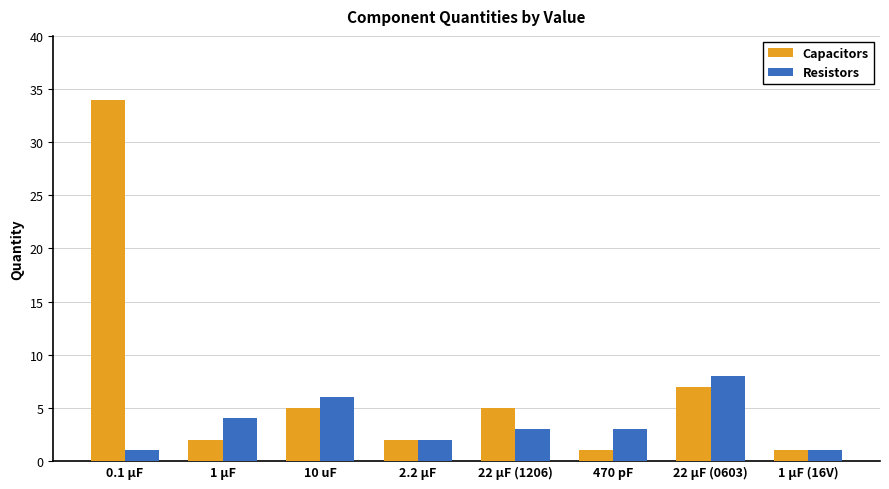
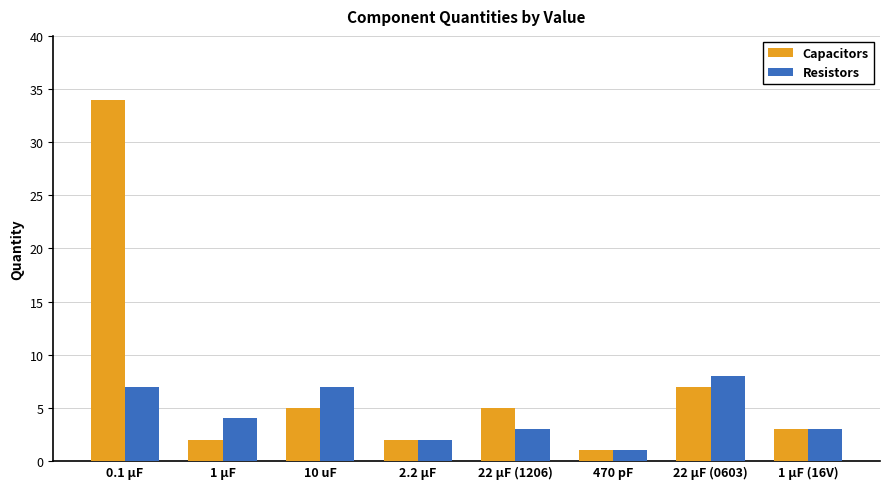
  {
    "Capacitors": {
      "0.1 µF": 34,
      "1 µF": 2,
      "10 uF": 5,
      "2.2 µF": 2,
      "22 µF (1206)": 5,
      "470 pF": 1,
      "22 µF (0603)": 7,
-     "1 µF (16V)": 1
+     "1 µF (16V)": 3
    },
    "Resistors": {
-     "0.1 µF": 1,
+     "0.1 µF": 7,
      "1 µF": 4,
-     "10 uF": 6,
+     "10 uF": 7,
      "2.2 µF": 2,
      "22 µF (1206)": 3,
-     "470 pF": 3,
+     "470 pF": 1,
      "22 µF (0603)": 8,
-     "1 µF (16V)": 1
+     "1 µF (16V)": 3
    }
  }
